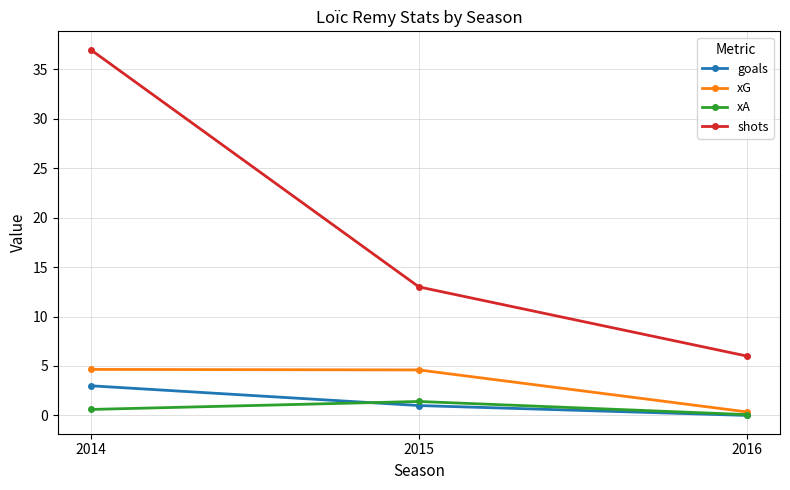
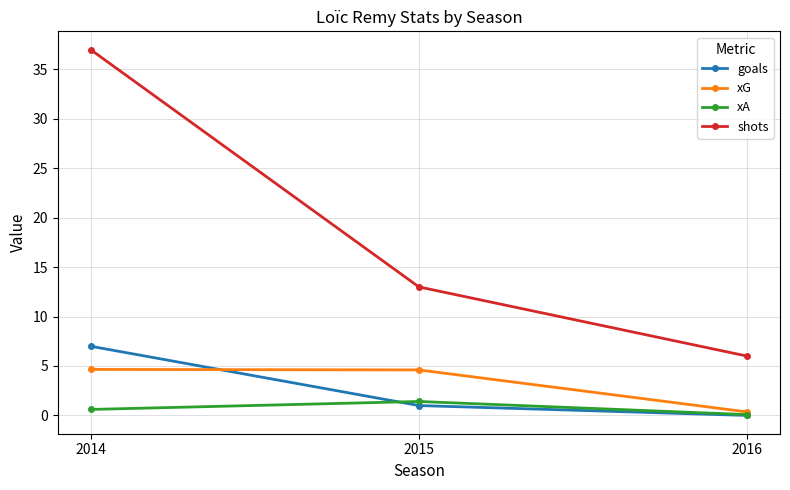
  {
    "goals": {
-     "2014": 3,
+     "2014": 7,
      "2015": 1
    },
    "xG": {
      "2014": 5,
      "2015": 5,
      "2016": 0
    },
    "xA": {
      "2014": 1,
      "2015": 1
    },
    "shots": {
      "2014": 37,
      "2015": 13,
      "2016": 6
    }
  }
